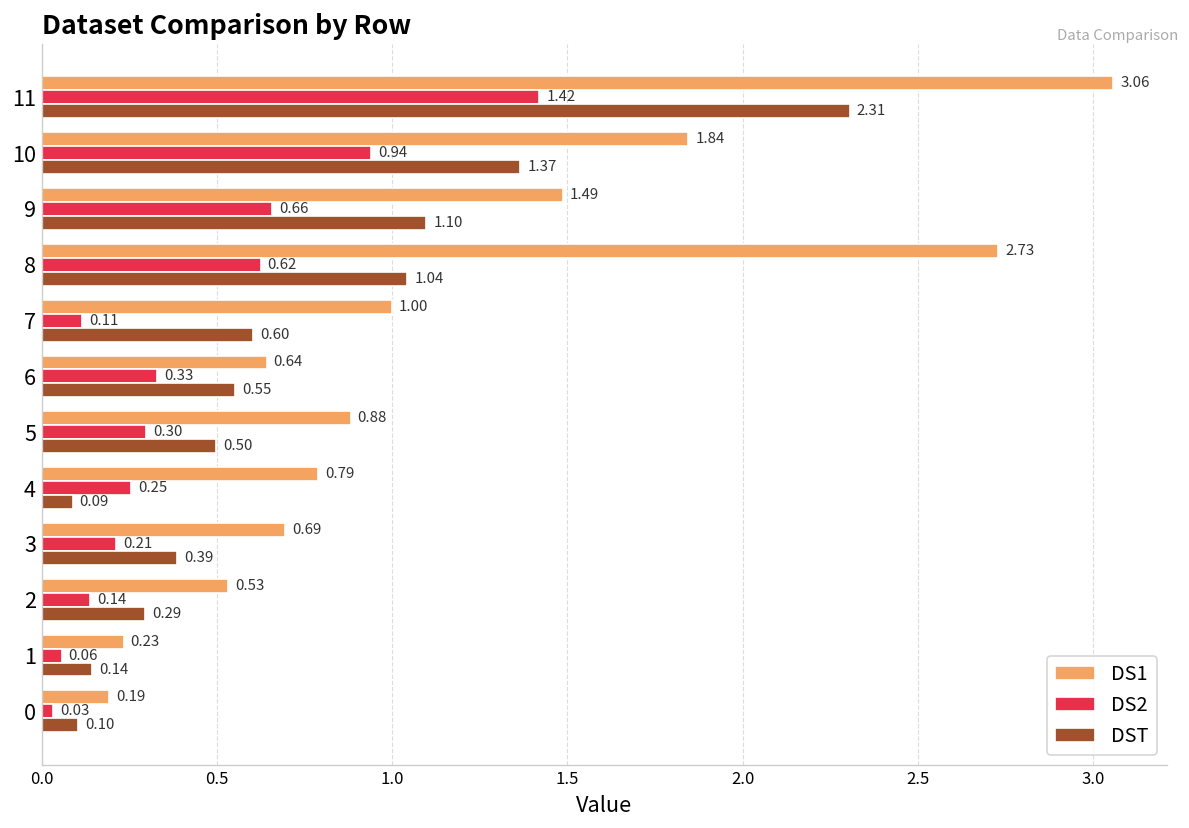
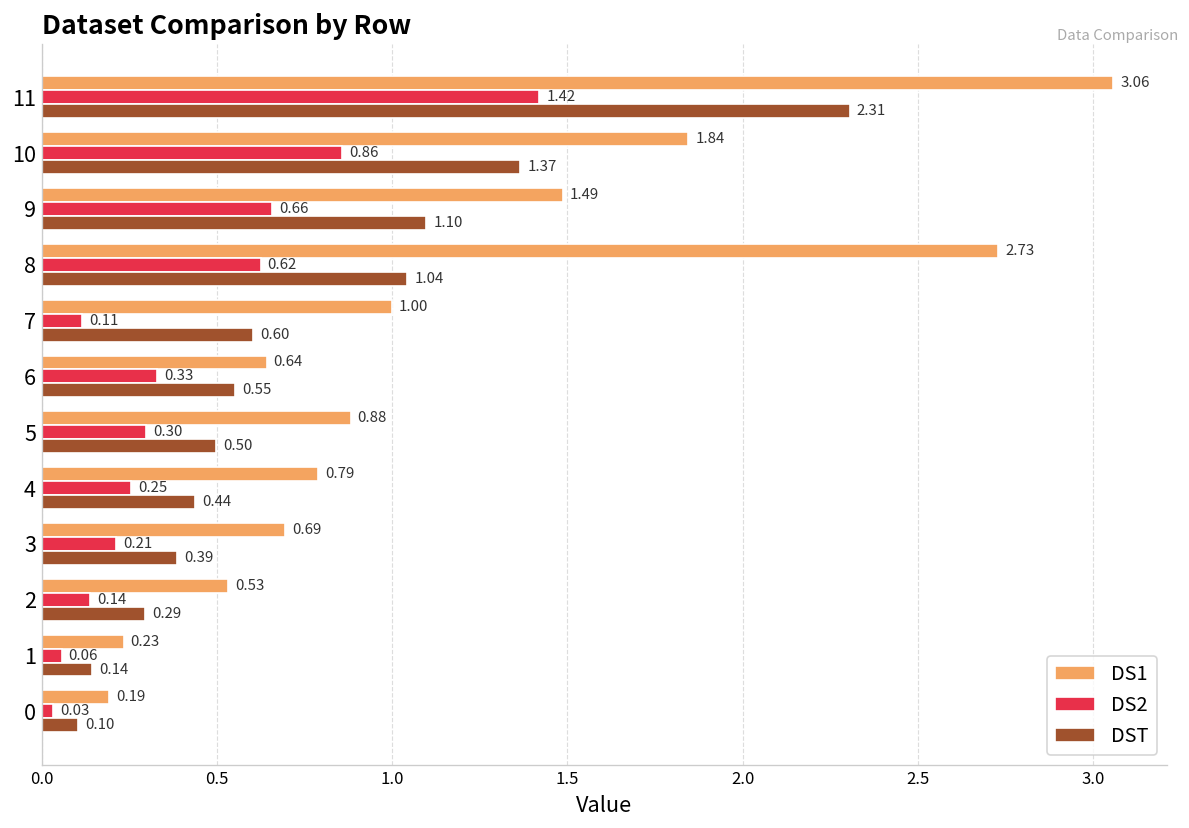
  {
    "DS1": {
      "11": 3.06,
      "10": 1.84,
      "9": 1.49,
      "8": 2.73,
      "7": 1.00,
      "6": 0.64,
      "5": 0.88,
      "4": 0.79,
      "3": 0.69,
      "2": 0.53,
      "1": 0.23,
      "0": 0.19
    },
    "DS2": {
      "11": 1.42,
-     "10": 0.94,
+     "10": 0.86,
      "9": 0.66,
      "8": 0.62,
      "7": 0.11,
      "6": 0.33,
      "5": 0.30,
      "4": 0.25,
      "3": 0.21,
      "2": 0.14,
      "1": 0.06,
      "0": 0.03
    },
    "DST": {
      "11": 2.31,
      "10": 1.37,
      "9": 1.10,
      "8": 1.04,
      "7": 0.60,
      "6": 0.55,
      "5": 0.50,
-     "4": 0.09,
+     "4": 0.44,
      "3": 0.39,
      "2": 0.29,
      "1": 0.14,
      "0": 0.10
    }
  }
